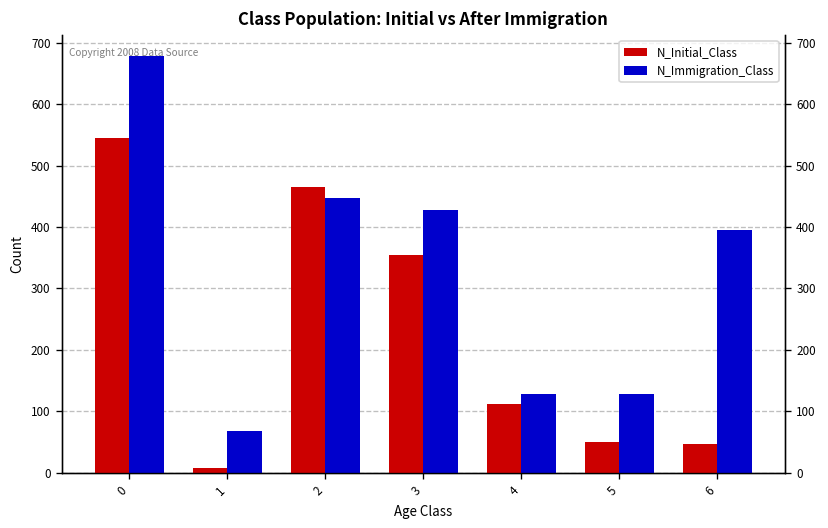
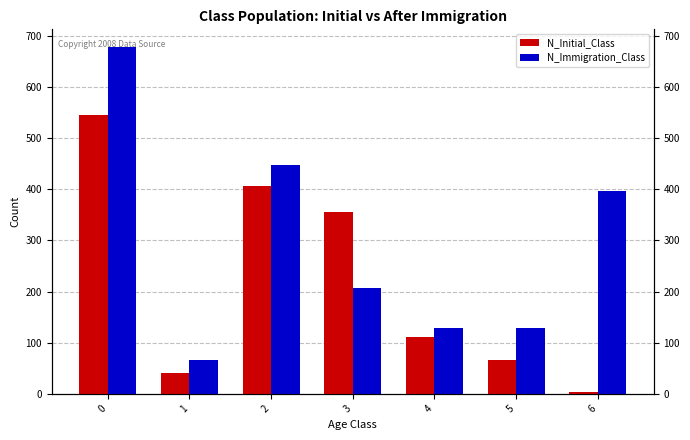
  {
    "N_Initial_Class": {
      "0": 550,
-     "1": 10,
-     "2": 470,
+     "1": 40,
+     "2": 410,
      "3": 360,
      "4": 110,
-     "5": 50,
-     "6": 50
+     "5": 70,
+     "6": 0
    },
    "N_Immigration_Class": {
      "1": 70,
      "2": 450,
-     "3": 430,
+     "3": 210,
      "4": 130,
      "5": 130,
      "6": 400
    }
  }
